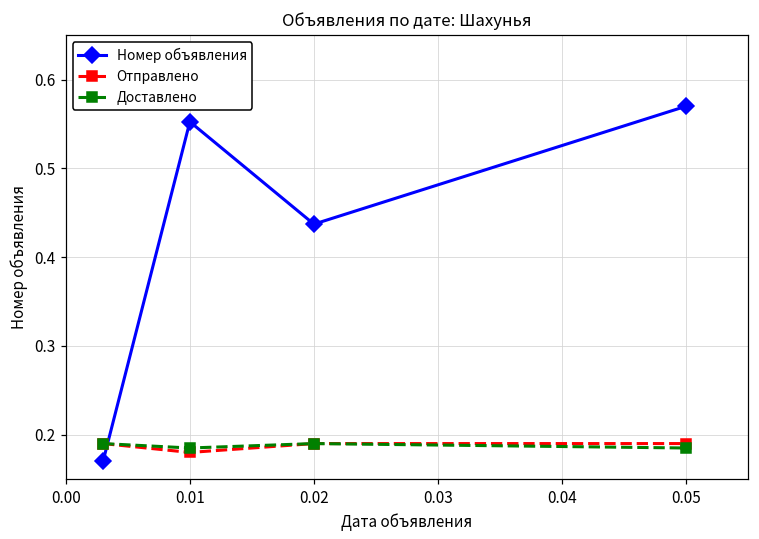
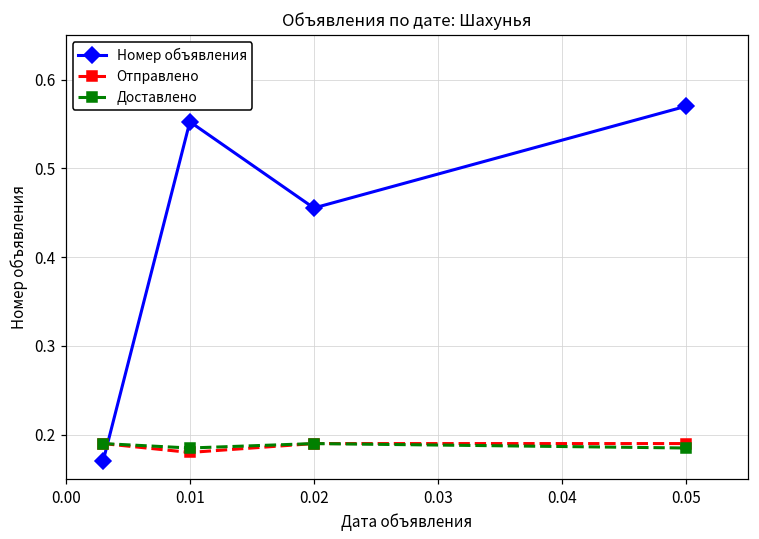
  {
    "Номер объявления": {
      "0.01": 0.55,
-     "0.02": 0.44,
+     "0.02": 0.46,
      "0.05": 0.57
    },
    "Отправлено": {
      "0.01": 0.18,
      "0.05": 0.19
    },
    "Доставлено": {
      "0.01": 0.19,
      "0.05": 0.19
    }
  }
